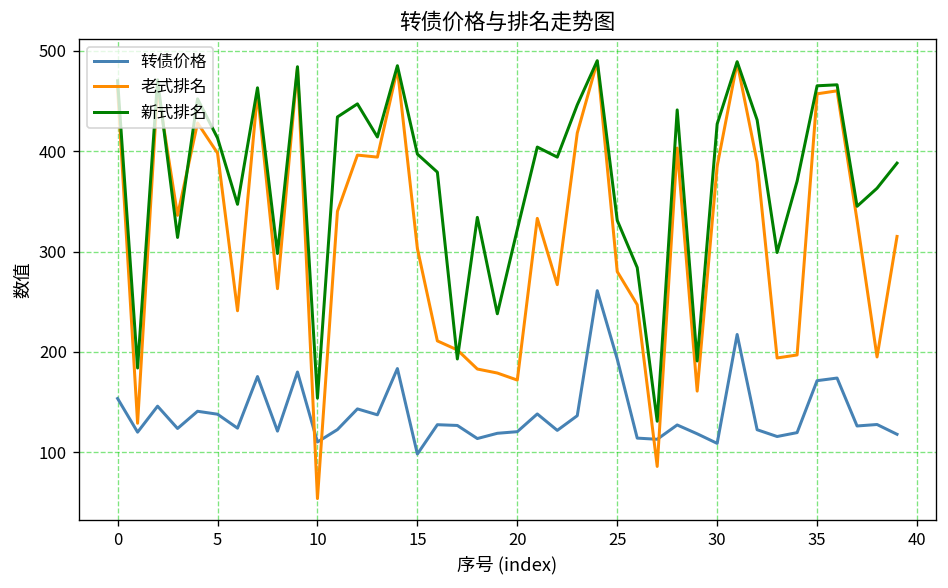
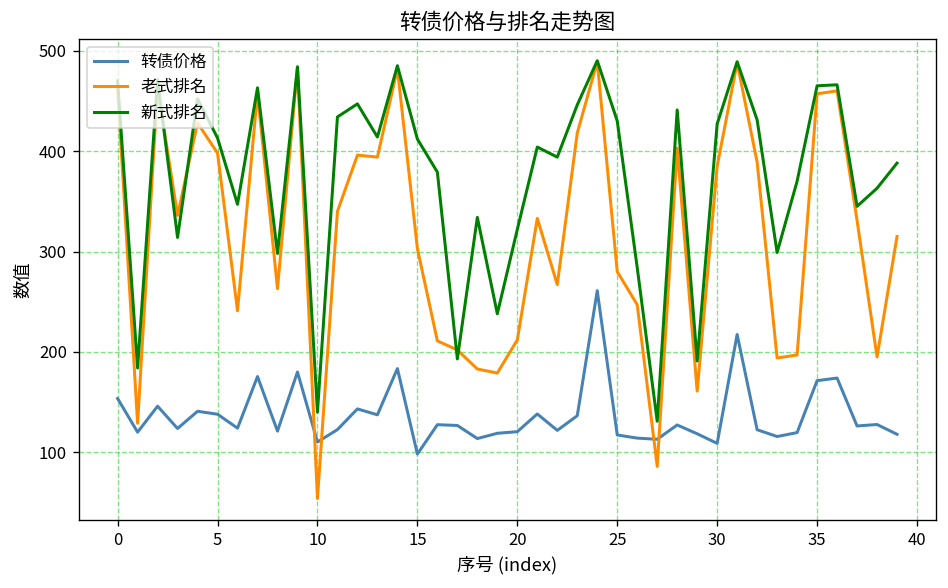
  {
    "转债价格": {
      "0": 150,
      "5": 140,
      "10": 110,
      "15": 100,
      "20": 120,
-     "25": 190,
+     "25": 120,
      "30": 110,
      "35": 170
    },
    "老式排名": {
      "5": 400,
      "10": 50,
      "15": 300,
-     "20": 170,
+     "20": 210,
      "25": 280,
      "30": 390,
      "35": 460
    },
    "新式排名": {
      "5": 410,
-     "10": 150,
-     "15": 400,
+     "10": 140,
+     "15": 410,
      "20": 320,
-     "25": 330,
+     "25": 430,
      "30": 430,
      "35": 470
    }
  }
